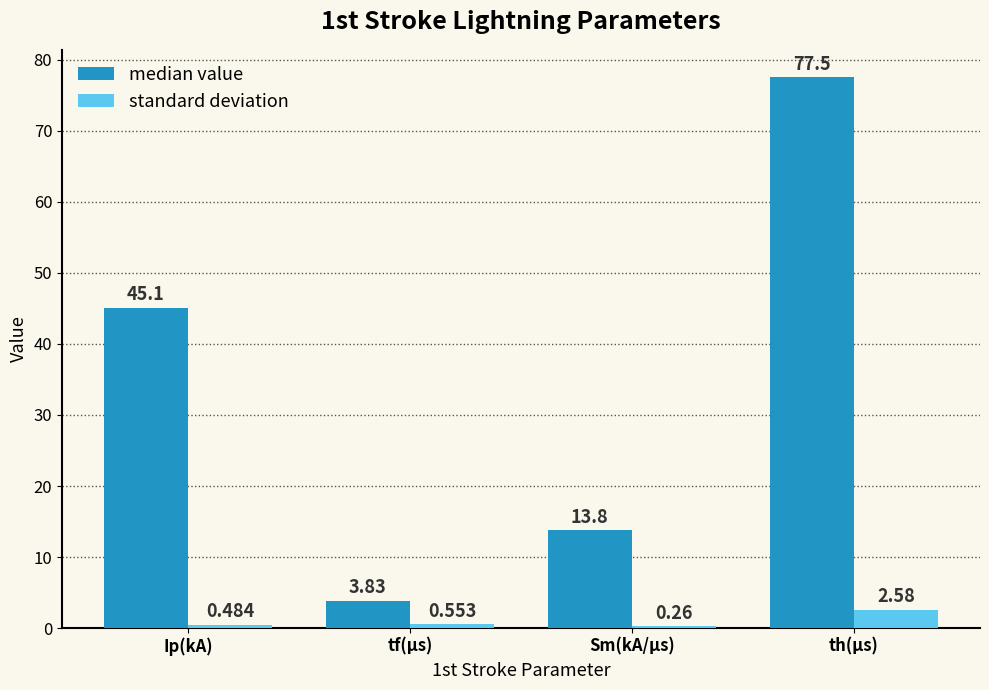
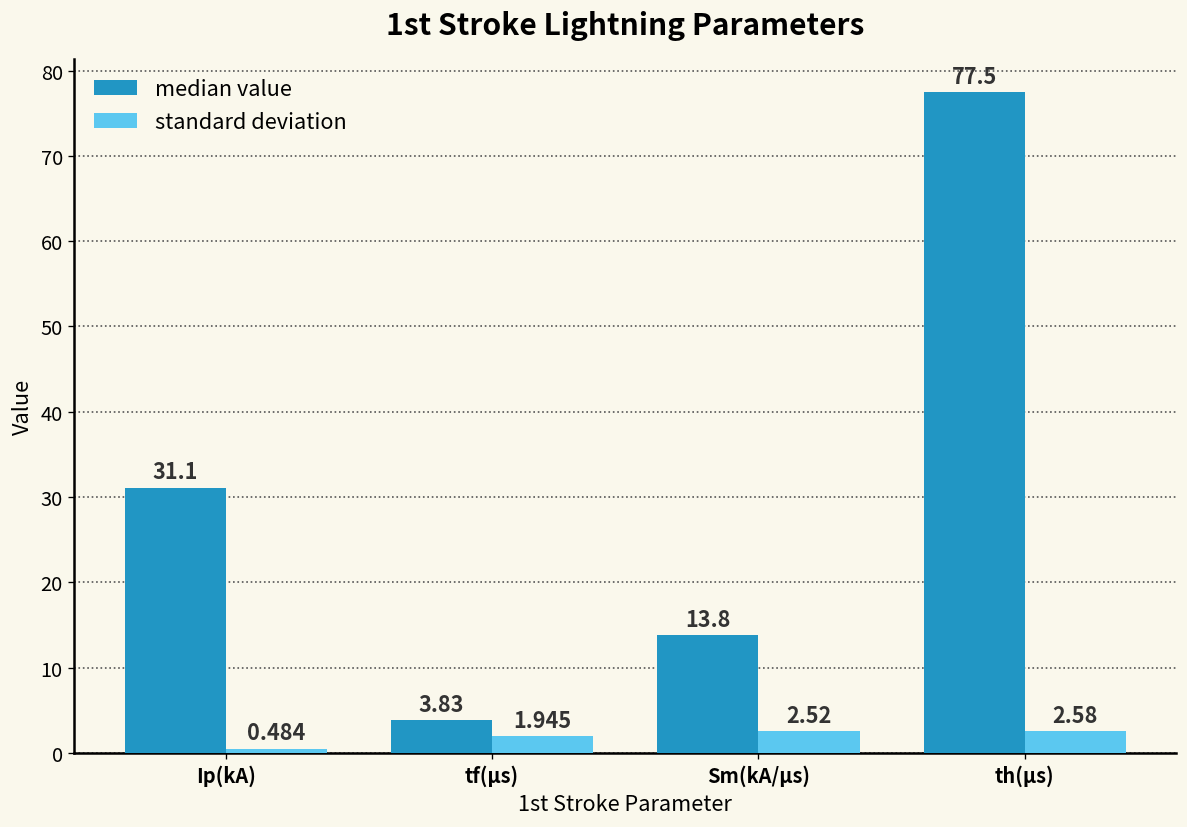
  {
    "median value": {
-     "Ip(kA)": 45.1,
+     "Ip(kA)": 31.1,
      "tf(μs)": 3.83,
      "Sm(kA/μs)": 13.8,
      "th(μs)": 77.5
    },
    "standard deviation": {
      "Ip(kA)": 0.484,
-     "tf(μs)": 0.553,
-     "Sm(kA/μs)": 0.26,
+     "tf(μs)": 1.945,
+     "Sm(kA/μs)": 2.52,
      "th(μs)": 2.58
    }
  }
